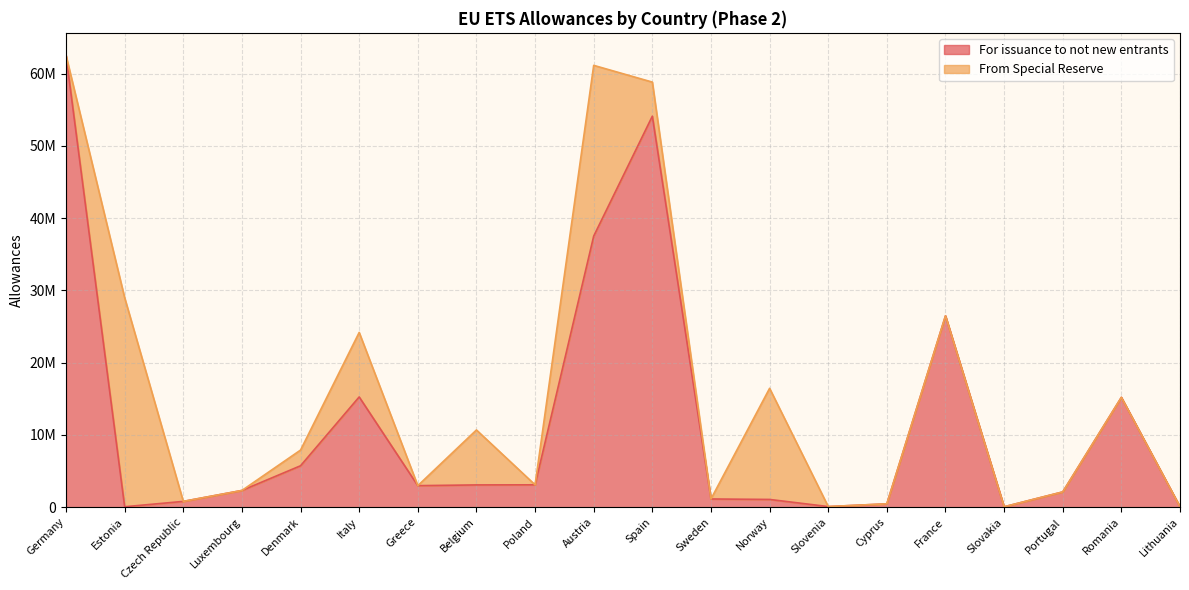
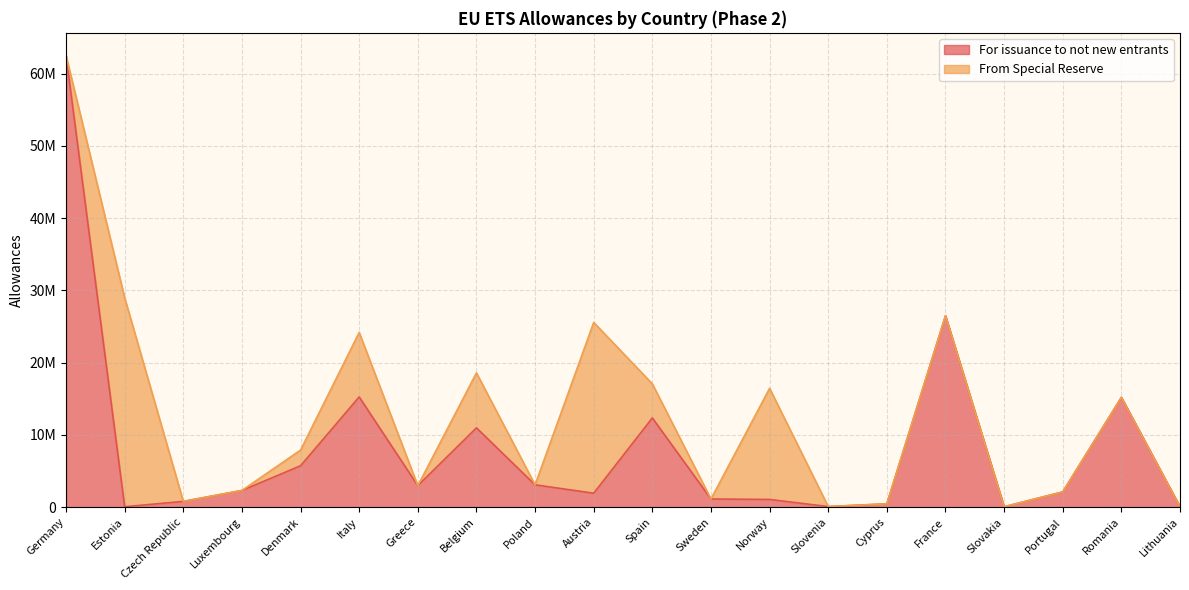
  {
    "For issuance to not new entrants": {
      "Estonia": 0,
      "Denmark": 6000000,
      "Italy": 15000000,
-     "Belgium": 3000000,
-     "Austria": 38000000,
-     "Spain": 54000000,
+     "Belgium": 11000000,
+     "Austria": 2000000,
+     "Spain": 12000000,
      "Norway": 1000000
    },
    "From Special Reserve": {
      "Estonia": 29000000,
      "Denmark": 2000000,
      "Italy": 9000000,
      "Belgium": 8000000,
      "Austria": 24000000,
      "Spain": 5000000,
      "Norway": 15000000
    }
  }
